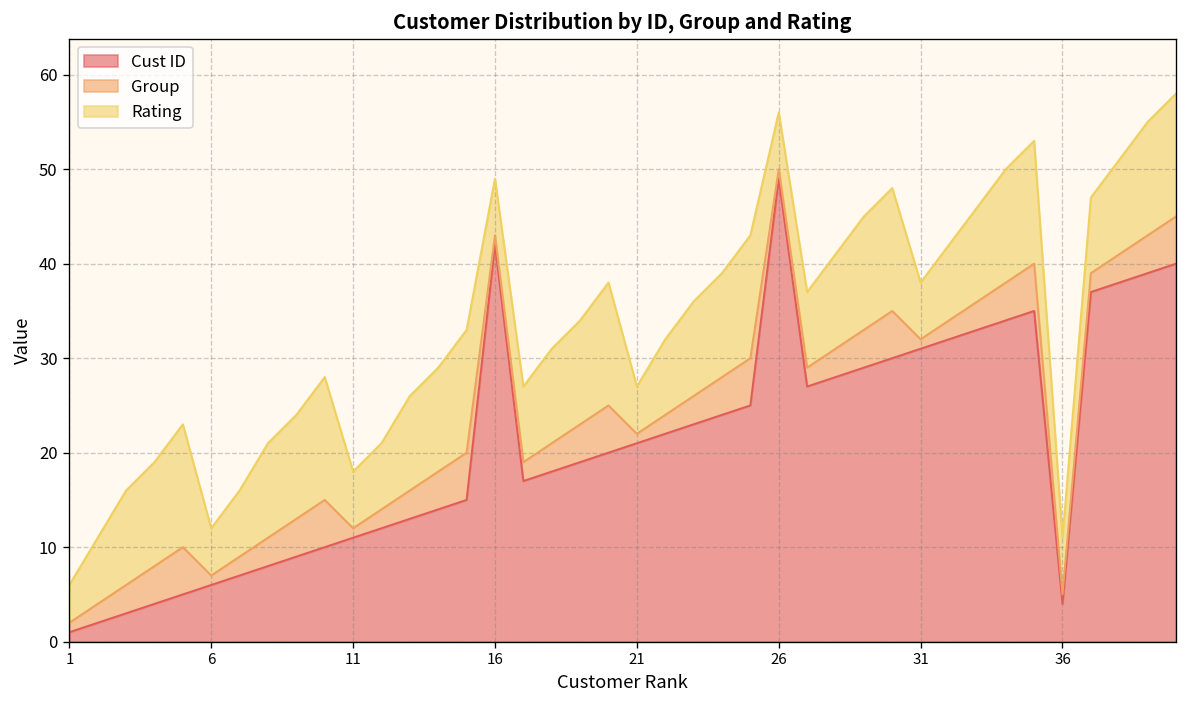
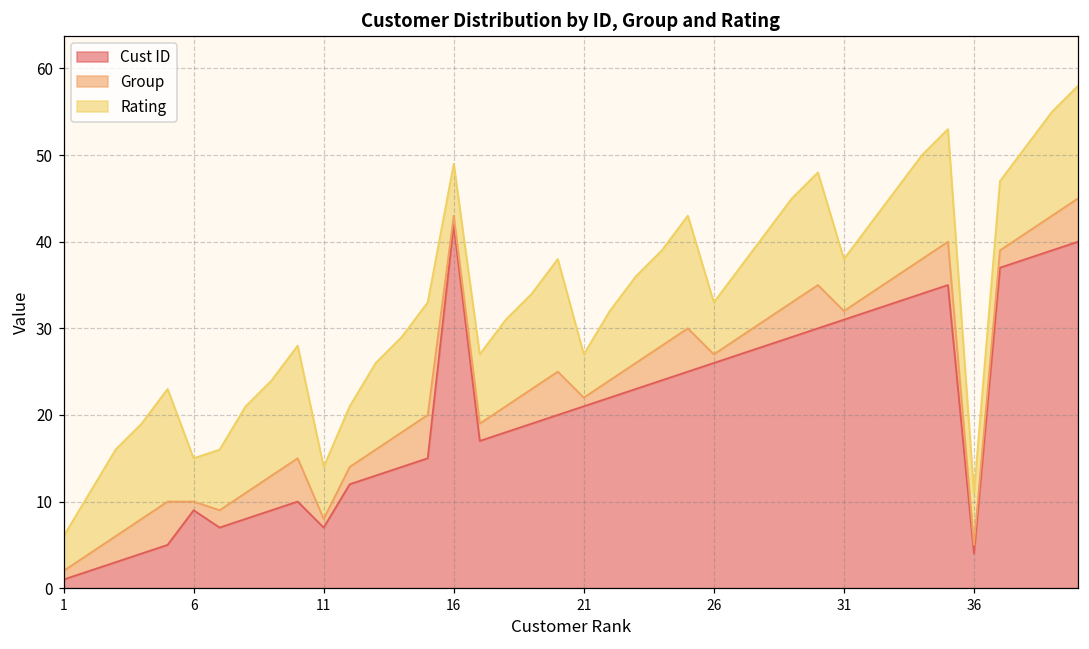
  {
    "Cust ID": {
      "1": 1,
-     "6": 6,
-     "11": 11,
+     "6": 9,
+     "11": 7,
      "16": 42,
      "21": 21,
-     "26": 49,
+     "26": 26,
      "31": 31,
      "36": 4
    }
  }
